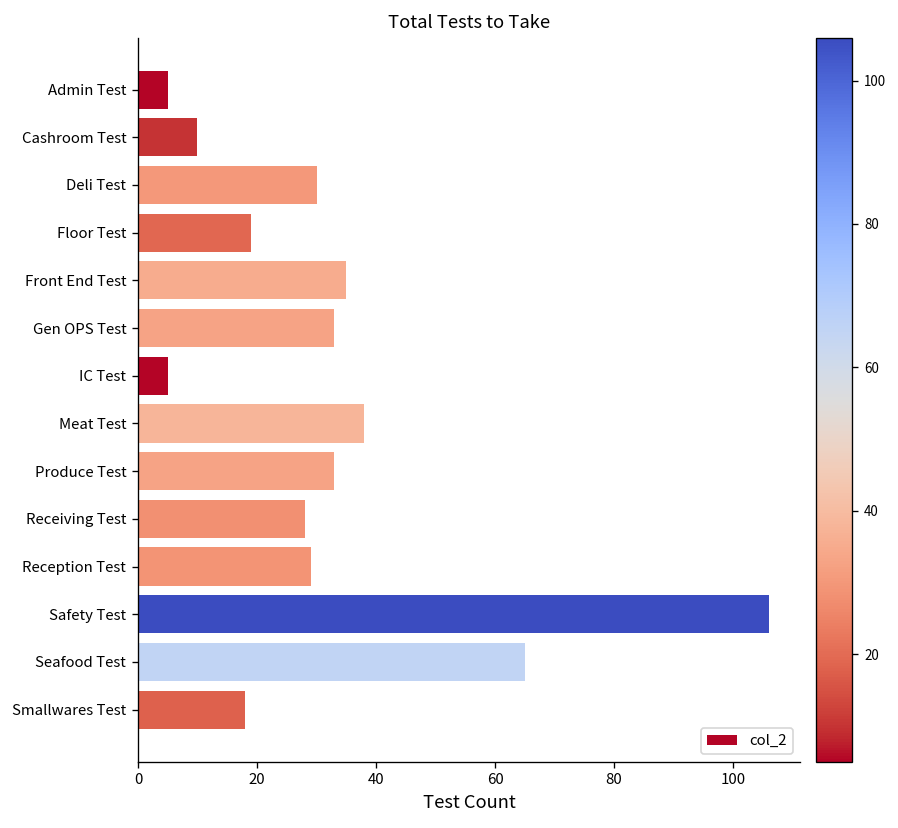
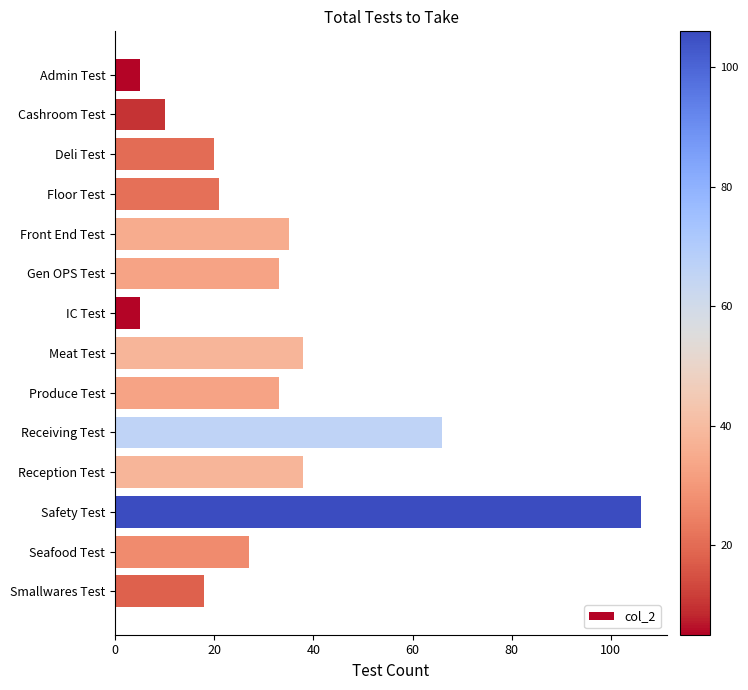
  {
    "Admin Test": 5,
    "Cashroom Test": 10,
-   "Deli Test": 30,
-   "Floor Test": 19,
+   "Deli Test": 20,
+   "Floor Test": 21,
    "Front End Test": 35,
    "Gen OPS Test": 33,
    "IC Test": 5,
    "Meat Test": 38,
    "Produce Test": 33,
-   "Receiving Test": 28,
-   "Reception Test": 29,
+   "Receiving Test": 66,
+   "Reception Test": 38,
    "Safety Test": 106,
-   "Seafood Test": 65,
+   "Seafood Test": 27,
    "Smallwares Test": 18
  }
